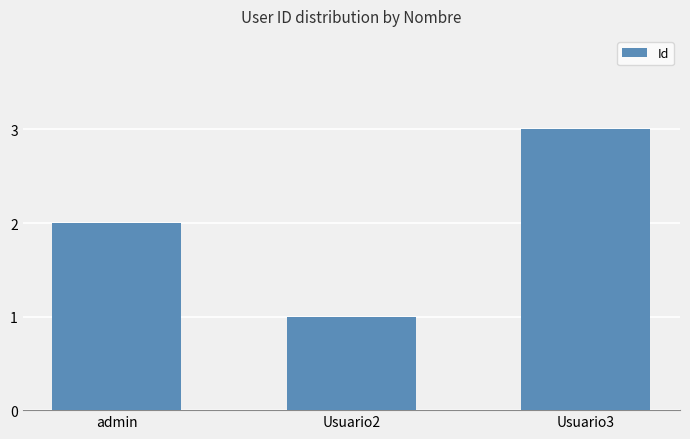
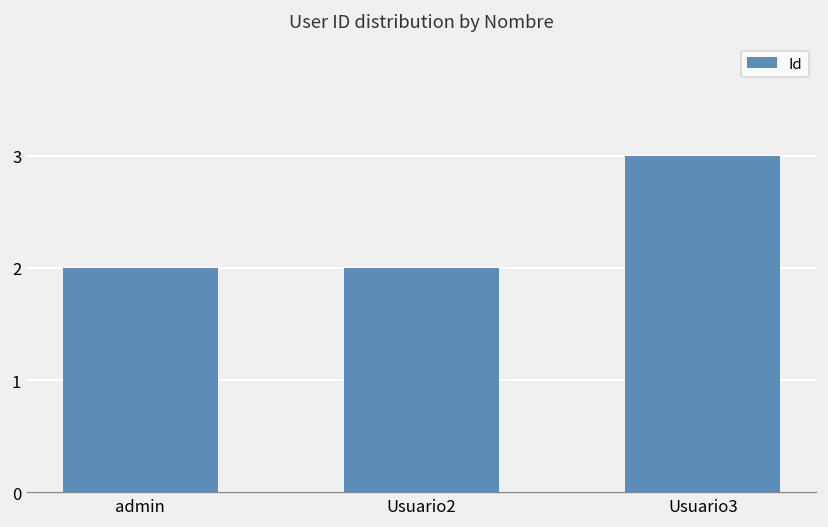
  {
    "admin": 2,
-   "Usuario2": 1,
+   "Usuario2": 2,
    "Usuario3": 3
  }
